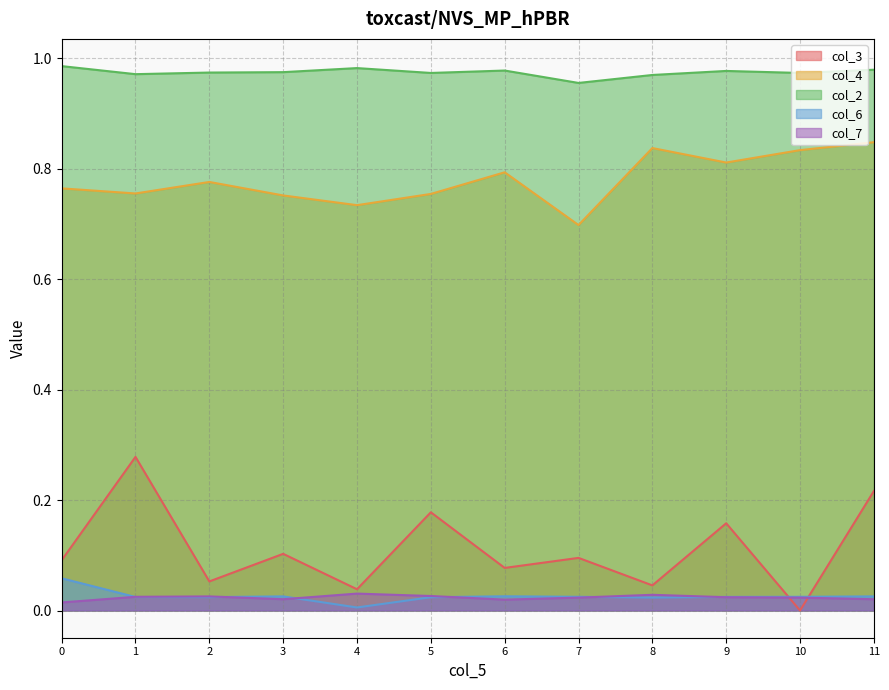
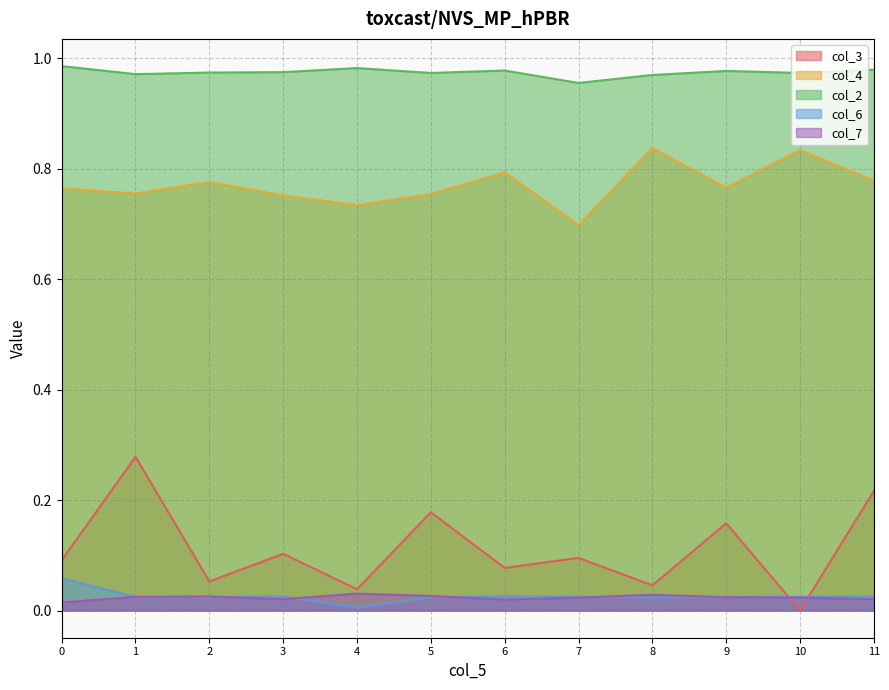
  {
    "col_3": {
      "0": 0.09,
      "1": 0.28,
      "2": 0.05,
      "3": 0.10,
      "4": 0.04,
      "5": 0.18,
      "6": 0.08,
      "7": 0.10,
      "8": 0.05,
      "9": 0.16,
      "10": 0.00,
      "11": 0.22
    },
    "col_4": {
      "0": 0.76,
      "1": 0.75,
      "2": 0.78,
      "3": 0.75,
      "4": 0.73,
      "5": 0.75,
      "6": 0.79,
      "7": 0.70,
      "8": 0.84,
-     "9": 0.81,
+     "9": 0.77,
      "10": 0.83,
-     "11": 0.85
+     "11": 0.78
    },
    "col_2": {
      "0": 0.99,
      "1": 0.97,
      "2": 0.97,
      "3": 0.97,
      "4": 0.98,
      "5": 0.97,
      "6": 0.98,
      "7": 0.95,
      "8": 0.97,
      "9": 0.98,
      "11": 0.98
    },
    "col_6": {
      "0": 0.06,
      "3": 0.03,
      "4": 0.01,
      "6": 0.03,
      "8": 0.02,
      "11": 0.03
    },
    "col_7": {
      "0": 0.01,
      "3": 0.02,
      "4": 0.03,
      "6": 0.02,
      "8": 0.03,
      "11": 0.02
    }
  }
